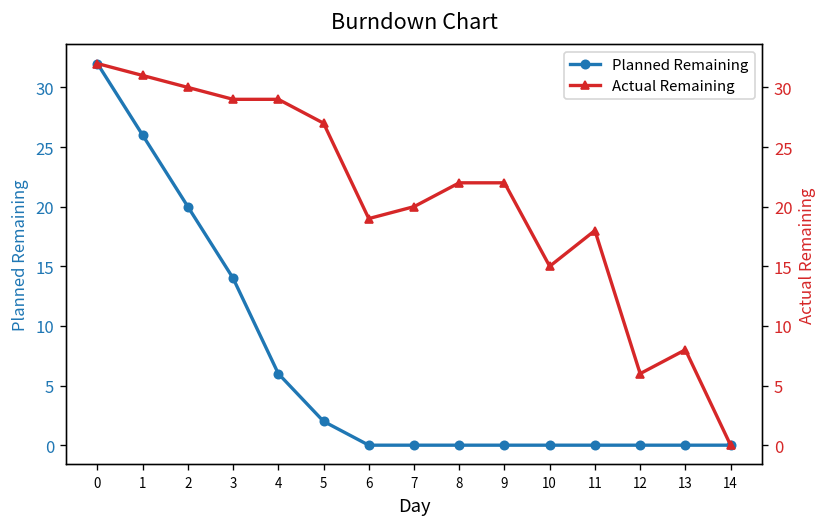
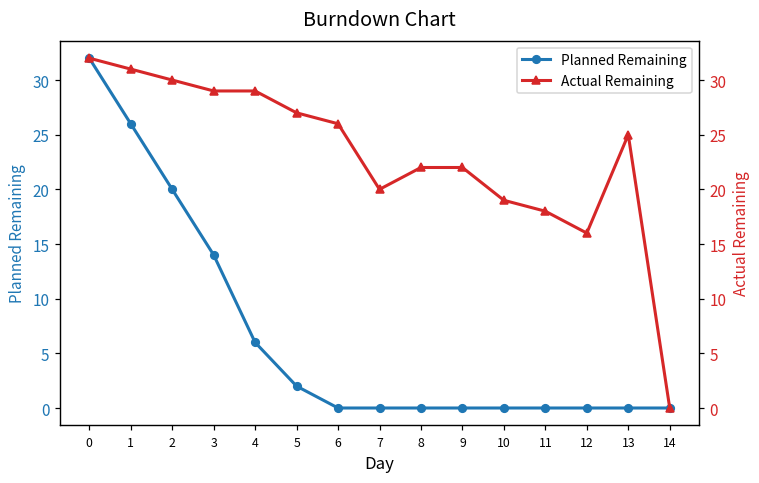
  {
    "Planned Remaining": {
      "0": 32,
      "1": 26,
      "2": 20,
      "3": 14,
      "4": 6,
      "5": 2,
      "6": 0,
      "7": 0,
      "8": 0,
      "9": 0,
      "10": 0,
      "11": 0,
      "12": 0,
      "13": 0,
      "14": 0
    },
    "Actual Remaining": {
      "0": 32,
      "1": 31,
      "2": 30,
      "3": 29,
      "4": 29,
      "5": 27,
-     "6": 19,
+     "6": 26,
      "7": 20,
      "8": 22,
      "9": 22,
-     "10": 15,
+     "10": 19,
      "11": 18,
-     "12": 6,
-     "13": 8,
+     "12": 16,
+     "13": 25,
      "14": 0
    }
  }
